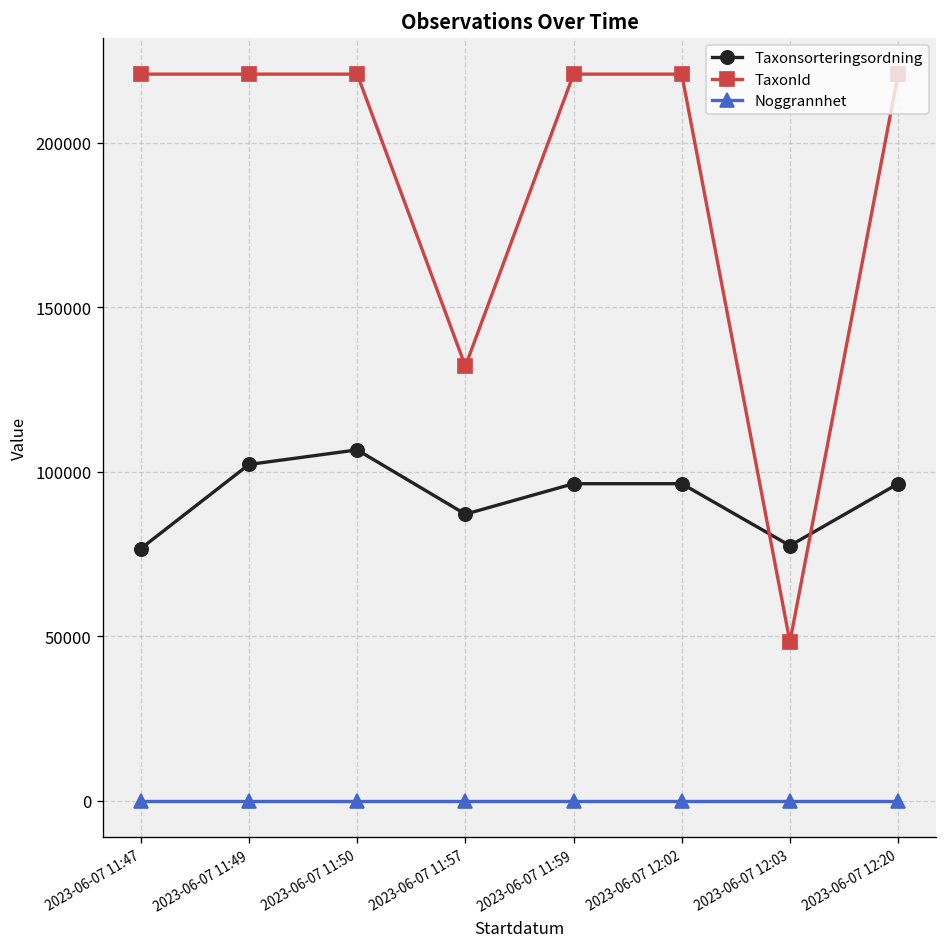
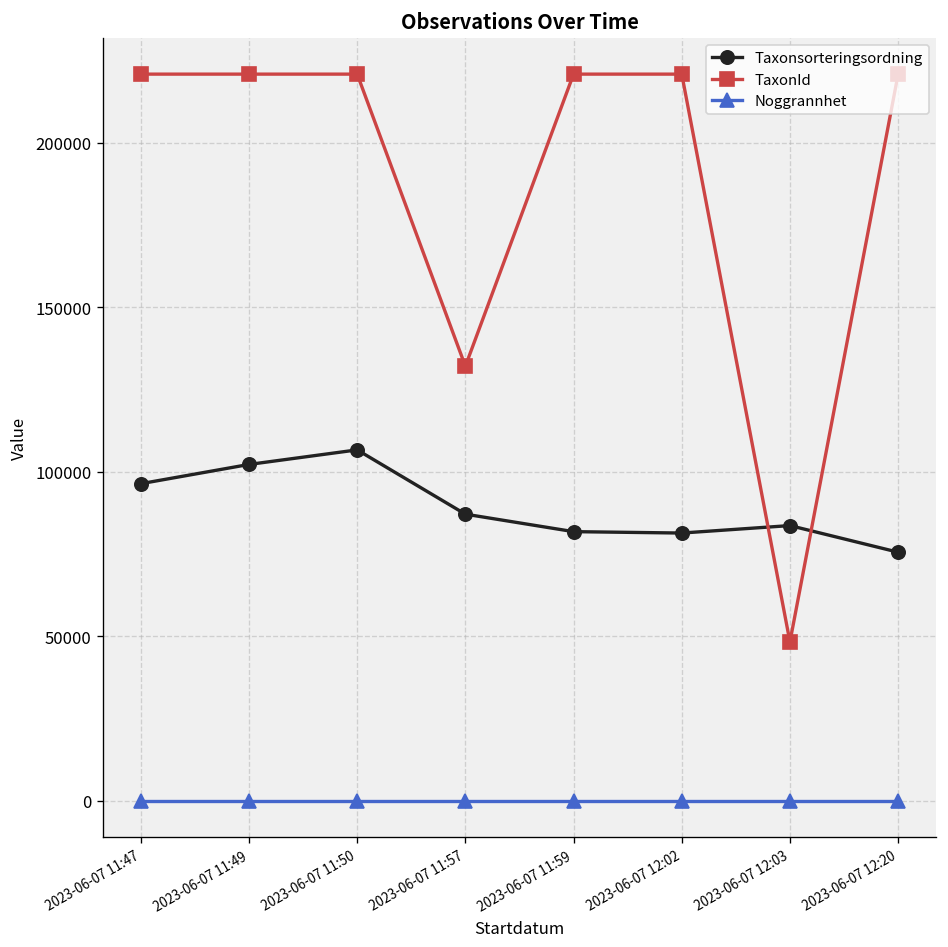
  {
    "Taxonsorteringsordning": {
-     "2023-06-07 11:47": 77000,
+     "2023-06-07 11:47": 96000,
      "2023-06-07 11:49": 102000,
      "2023-06-07 11:50": 107000,
      "2023-06-07 11:57": 87000,
-     "2023-06-07 11:59": 96000,
-     "2023-06-07 12:02": 96000,
-     "2023-06-07 12:03": 78000,
-     "2023-06-07 12:20": 96000
+     "2023-06-07 11:59": 82000,
+     "2023-06-07 12:02": 81000,
+     "2023-06-07 12:03": 84000,
+     "2023-06-07 12:20": 76000
    },
    "TaxonId": {
      "2023-06-07 11:47": 221000,
      "2023-06-07 11:49": 221000,
      "2023-06-07 11:50": 221000,
      "2023-06-07 11:57": 132000,
      "2023-06-07 11:59": 221000,
      "2023-06-07 12:02": 221000,
      "2023-06-07 12:03": 48000
    },
    "Noggrannhet": {
      "2023-06-07 11:47": 0,
      "2023-06-07 11:49": 0,
      "2023-06-07 11:50": 0,
      "2023-06-07 11:57": 0,
      "2023-06-07 11:59": 0,
      "2023-06-07 12:02": 0,
      "2023-06-07 12:03": 0,
      "2023-06-07 12:20": 0
    }
  }
